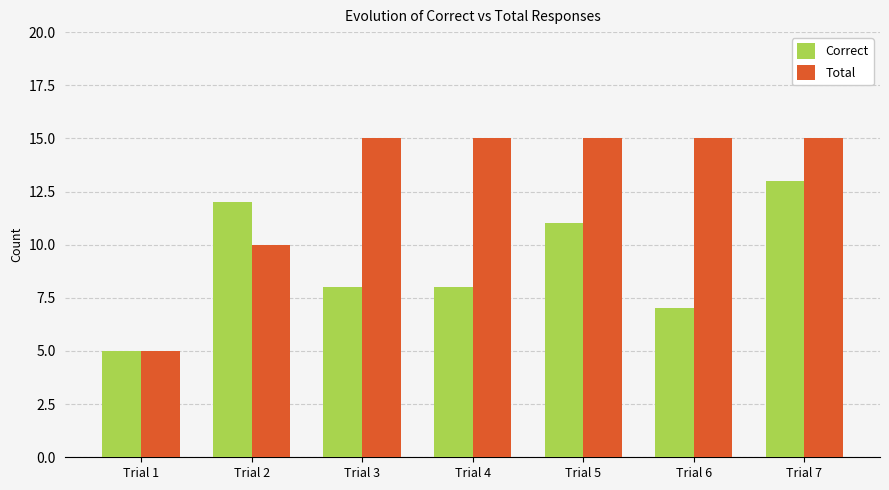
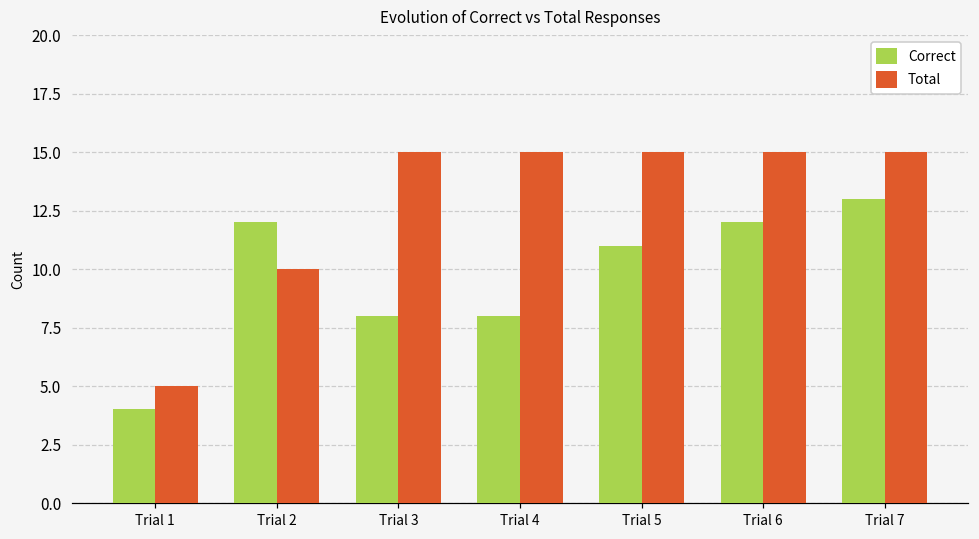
  {
    "Correct": {
-     "Trial 1": 5,
+     "Trial 1": 4,
      "Trial 2": 12,
      "Trial 3": 8,
      "Trial 4": 8,
      "Trial 5": 11,
-     "Trial 6": 7,
+     "Trial 6": 12,
      "Trial 7": 13
    },
    "Total": {
      "Trial 1": 5,
      "Trial 2": 10,
      "Trial 3": 15,
      "Trial 4": 15,
      "Trial 5": 15,
      "Trial 6": 15,
      "Trial 7": 15
    }
  }
